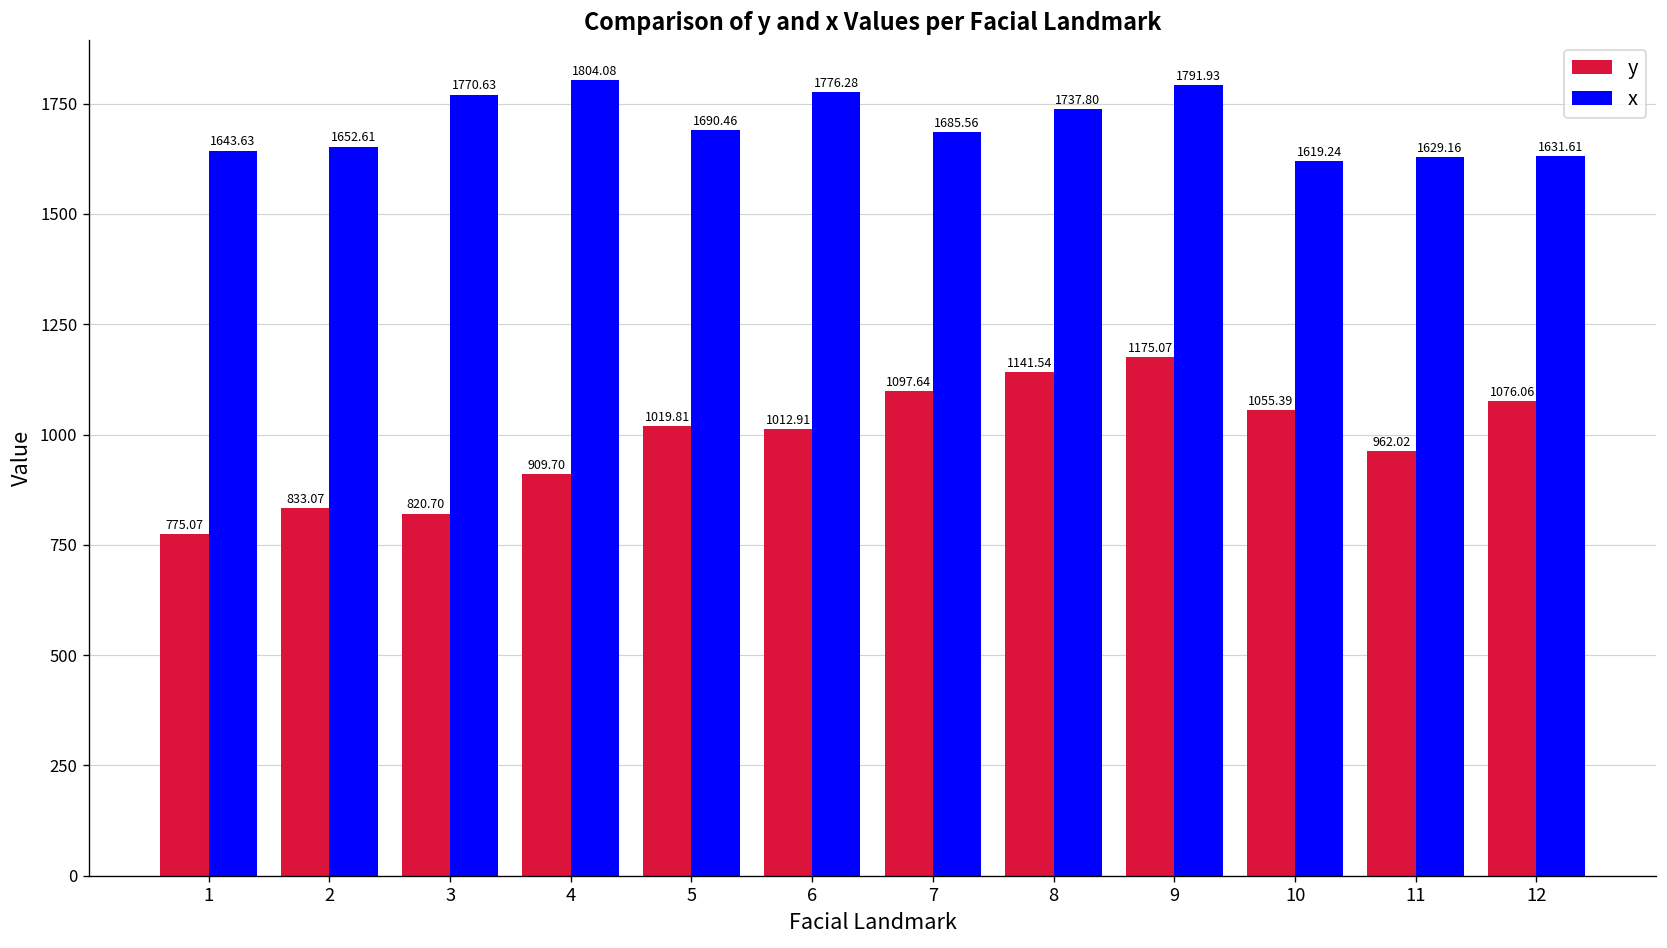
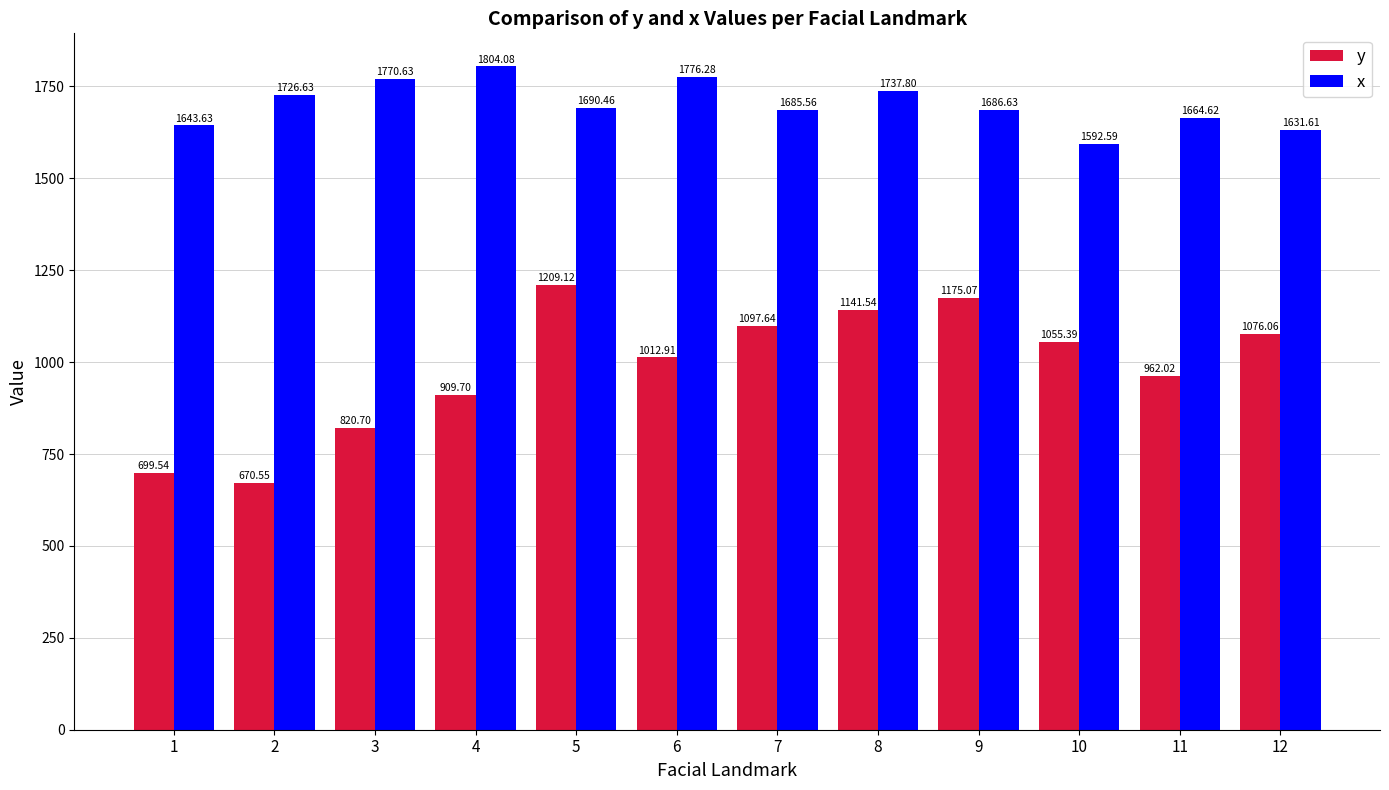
  {
    "y": {
-     "1": 775.07,
-     "2": 833.07,
+     "1": 699.54,
+     "2": 670.55,
      "3": 820.70,
      "4": 909.70,
-     "5": 1019.81,
+     "5": 1209.12,
      "6": 1012.91,
      "7": 1097.64,
      "8": 1141.54,
      "9": 1175.07,
      "10": 1055.39,
      "11": 962.02,
      "12": 1076.06
    },
    "x": {
      "1": 1643.63,
-     "2": 1652.61,
+     "2": 1726.63,
      "3": 1770.63,
      "4": 1804.08,
      "5": 1690.46,
      "6": 1776.28,
      "7": 1685.56,
      "8": 1737.80,
-     "9": 1791.93,
-     "10": 1619.24,
-     "11": 1629.16,
+     "9": 1686.63,
+     "10": 1592.59,
+     "11": 1664.62,
      "12": 1631.61
    }
  }
